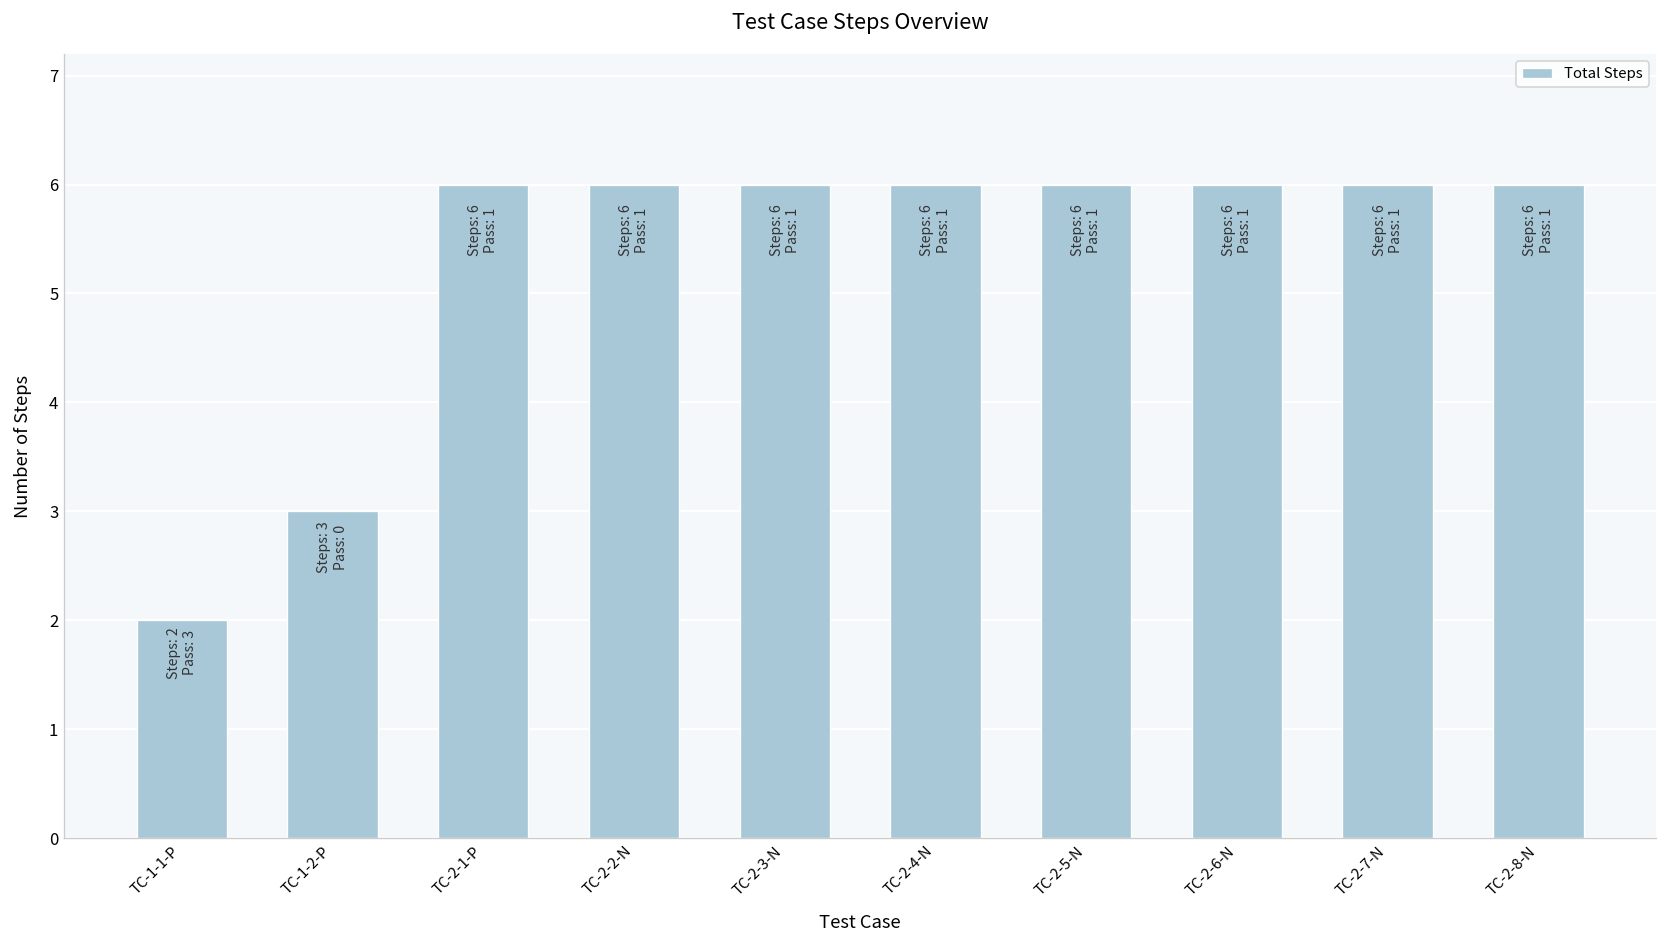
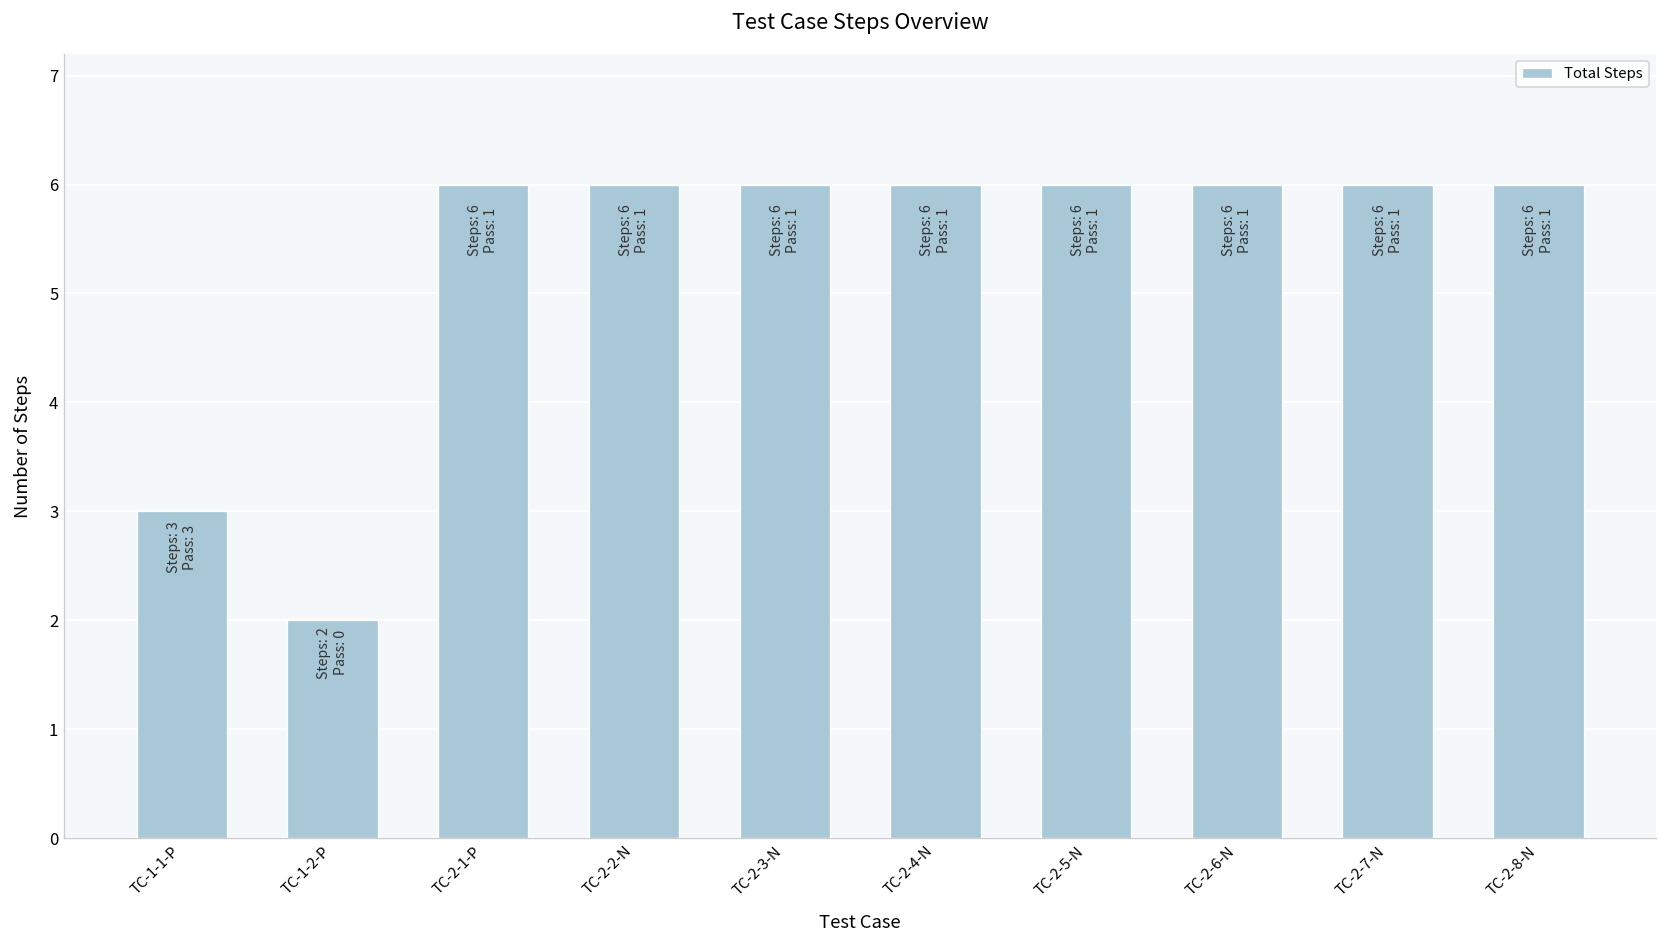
  {
-   "TC-1-1-P": 2,
-   "TC-1-2-P": 3,
+   "TC-1-1-P": 3,
+   "TC-1-2-P": 2,
    "TC-2-1-P": 6,
    "TC-2-2-N": 6,
    "TC-2-3-N": 6,
    "TC-2-4-N": 6,
    "TC-2-5-N": 6,
    "TC-2-6-N": 6,
    "TC-2-7-N": 6,
    "TC-2-8-N": 6
  }
